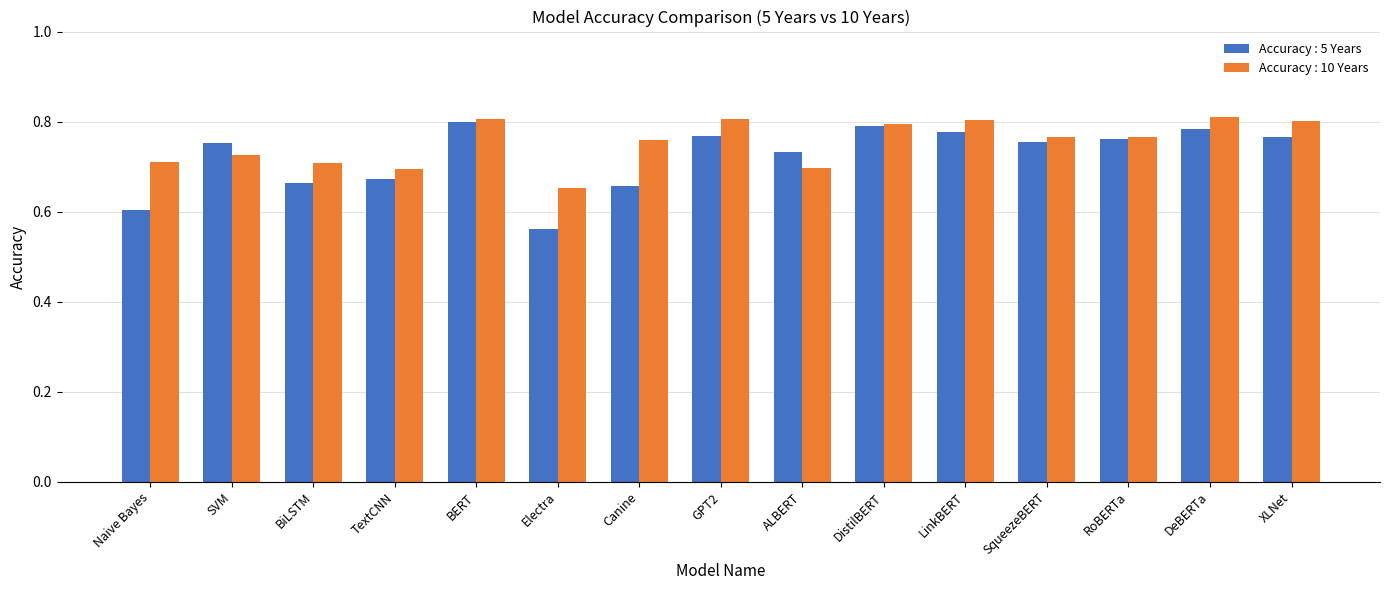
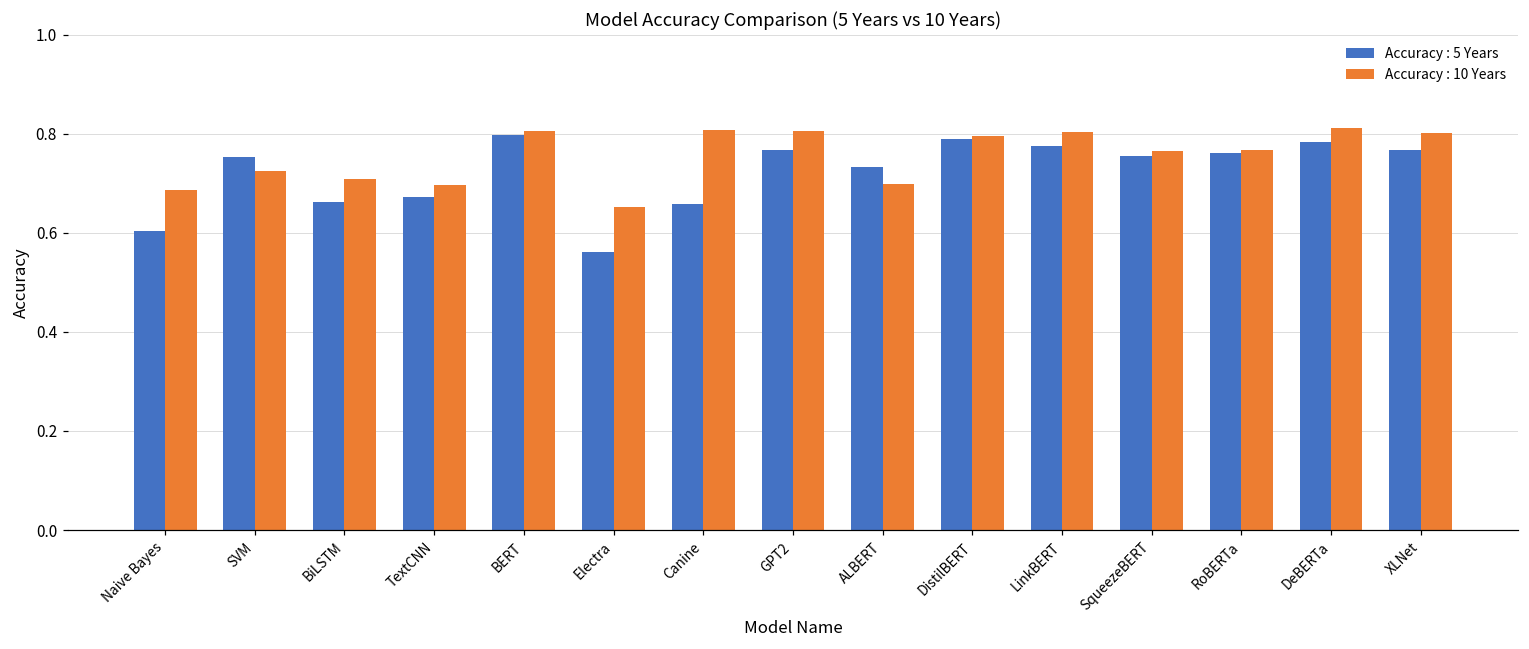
  {
    "Accuracy : 5 Years": {
      "Naive Bayes": 0.60,
      "SVM": 0.75,
      "BiLSTM": 0.66,
      "TextCNN": 0.67,
      "BERT": 0.80,
      "Electra": 0.56,
      "Canine": 0.66,
      "GPT2": 0.77,
      "ALBERT": 0.73,
      "DistilBERT": 0.79,
      "LinkBERT": 0.78,
      "SqueezeBERT": 0.76,
      "RoBERTa": 0.76,
      "DeBERTa": 0.78,
      "XLNet": 0.77
    },
    "Accuracy : 10 Years": {
-     "Naive Bayes": 0.71,
+     "Naive Bayes": 0.69,
      "SVM": 0.73,
      "BiLSTM": 0.71,
      "TextCNN": 0.70,
      "BERT": 0.81,
      "Electra": 0.65,
-     "Canine": 0.76,
+     "Canine": 0.81,
      "GPT2": 0.80,
      "ALBERT": 0.70,
      "DistilBERT": 0.79,
      "LinkBERT": 0.80,
      "SqueezeBERT": 0.76,
      "RoBERTa": 0.77,
      "DeBERTa": 0.81,
      "XLNet": 0.80
    }
  }
